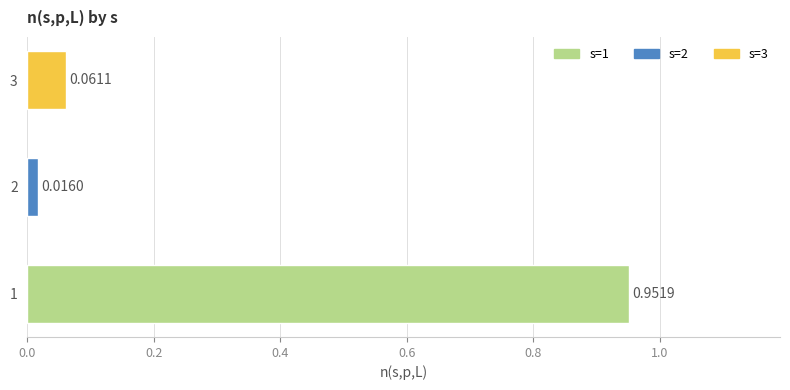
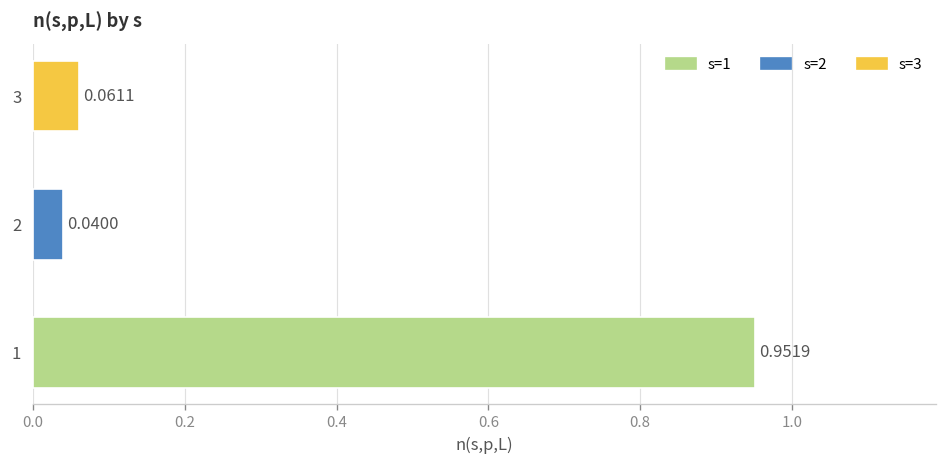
  {
    "3": 0.0611,
-   "2": 0.0160,
+   "2": 0.0400,
    "1": 0.9519
  }
